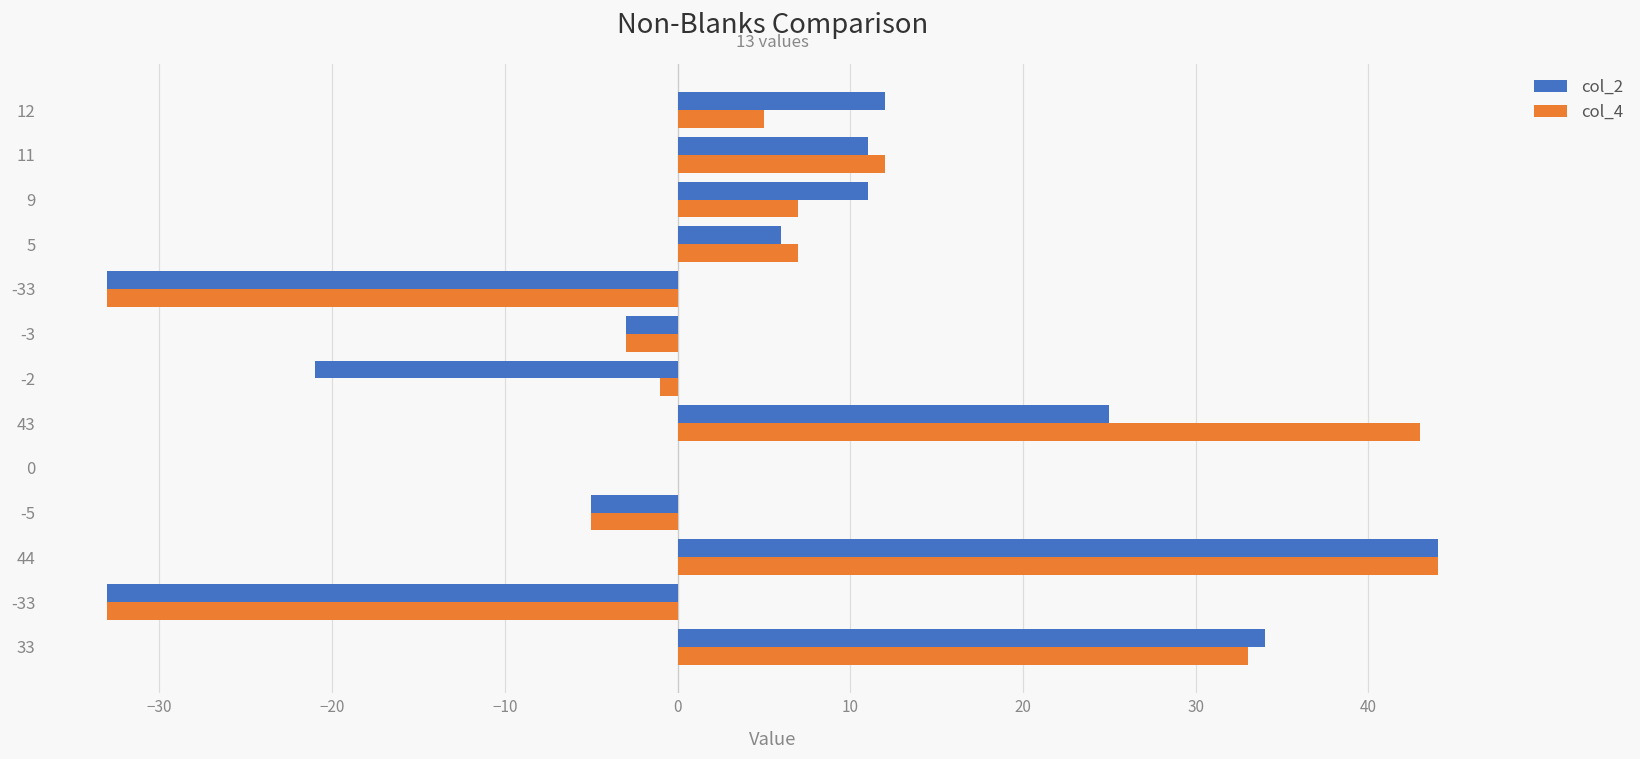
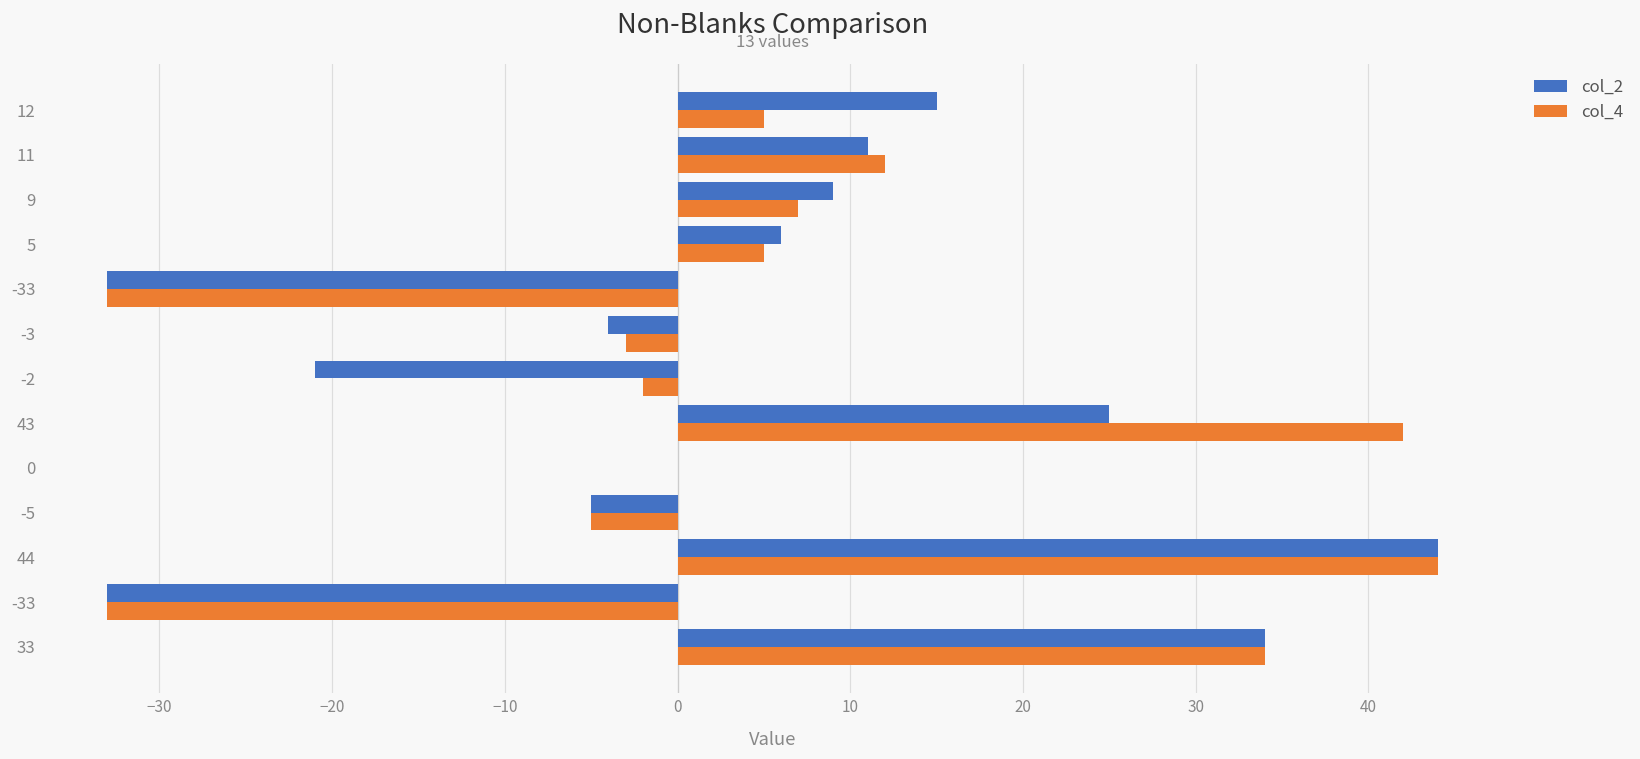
  {
    "col_2": {
-     "12": 12,
+     "12": 15,
      "11": 11,
-     "9": 11,
+     "9": 9,
      "5": 6,
-     "-3": -3,
+     "-3": -4,
      "-2": -21,
      "43": 25,
      "0": 0,
      "-5": -5,
      "44": 44,
      "33": 34
    },
    "col_4": {
      "12": 5,
      "11": 12,
      "9": 7,
-     "5": 7,
+     "5": 5,
      "-3": -3,
-     "-2": -1,
-     "43": 43,
+     "-2": -2,
+     "43": 42,
      "0": 0,
      "-5": -5,
      "44": 44,
-     "33": 33
+     "33": 34
    }
  }
